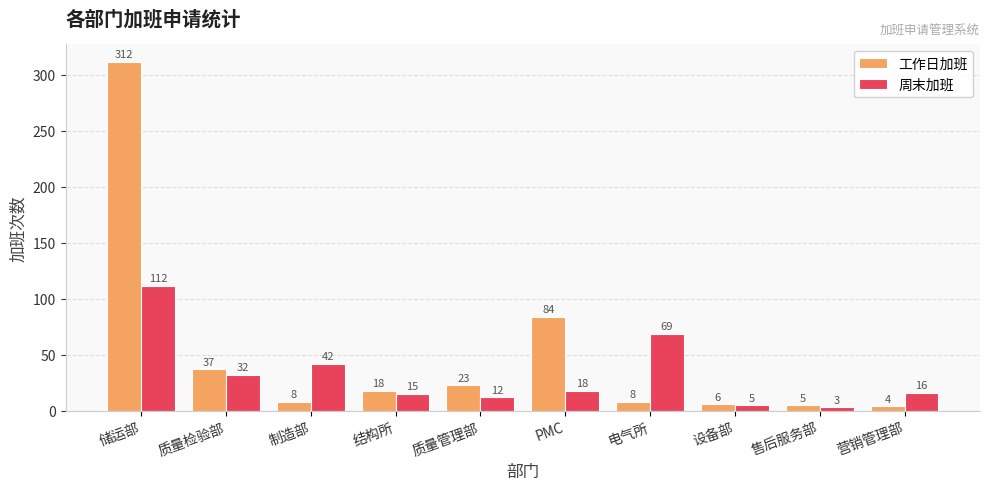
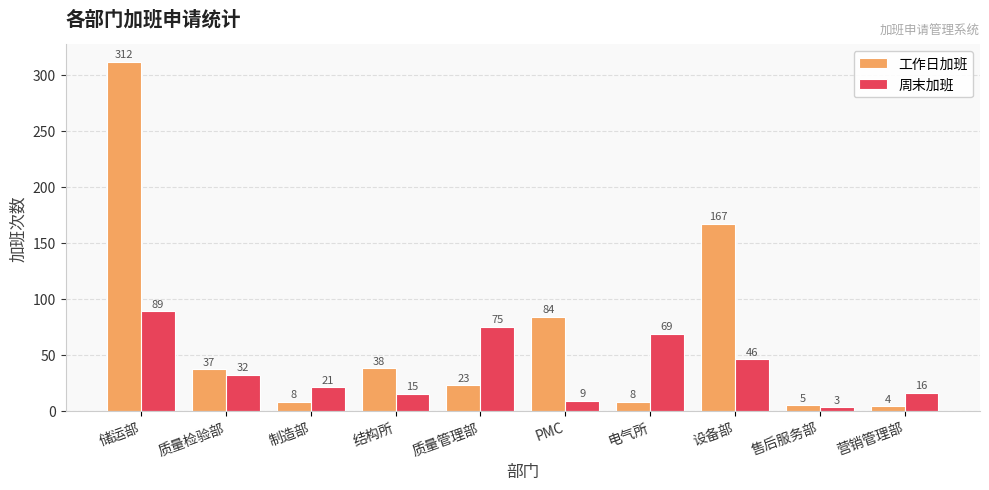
  {
    "工作日加班": {
      "储运部": 312,
      "质量检验部": 37,
      "制造部": 8,
-     "结构所": 18,
+     "结构所": 38,
      "质量管理部": 23,
      "PMC": 84,
      "电气所": 8,
-     "设备部": 6,
+     "设备部": 167,
      "售后服务部": 5,
      "营销管理部": 4
    },
    "周末加班": {
-     "储运部": 112,
+     "储运部": 89,
      "质量检验部": 32,
-     "制造部": 42,
+     "制造部": 21,
      "结构所": 15,
-     "质量管理部": 12,
-     "PMC": 18,
+     "质量管理部": 75,
+     "PMC": 9,
      "电气所": 69,
-     "设备部": 5,
+     "设备部": 46,
      "售后服务部": 3,
      "营销管理部": 16
    }
  }
